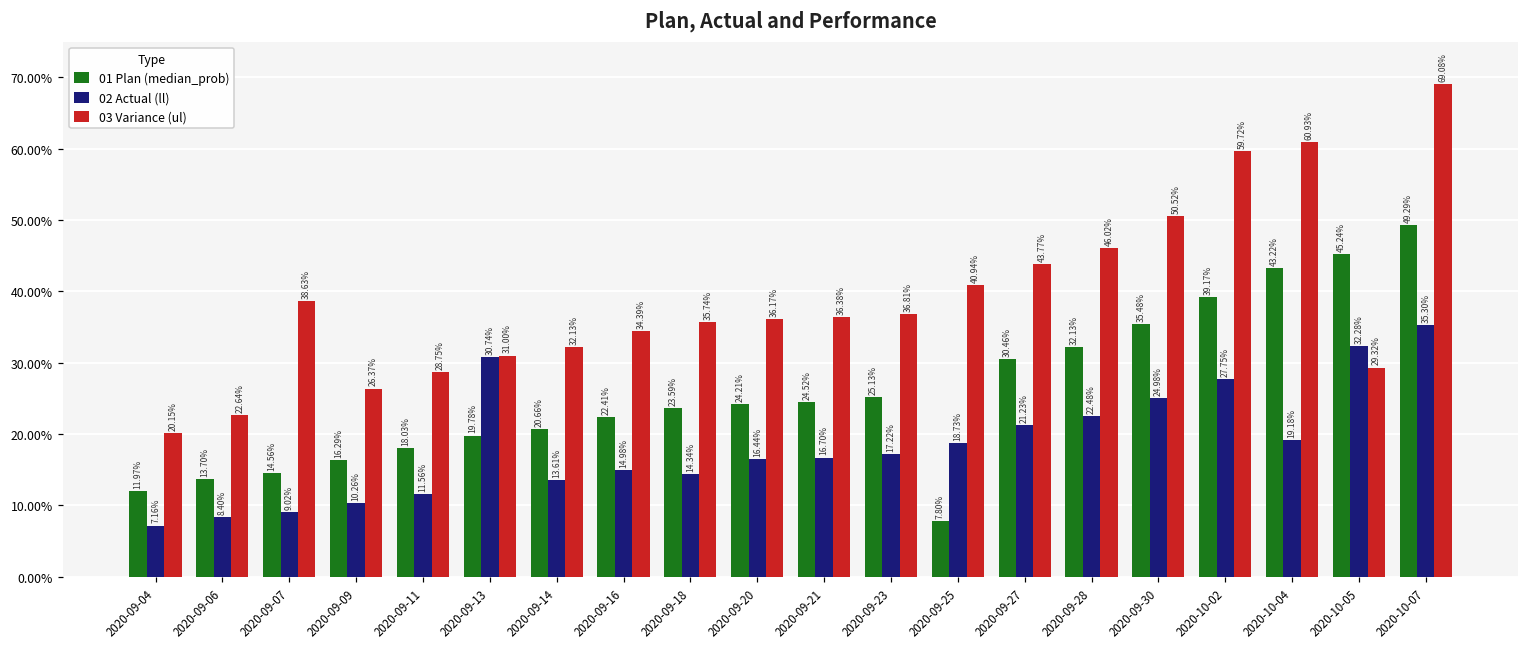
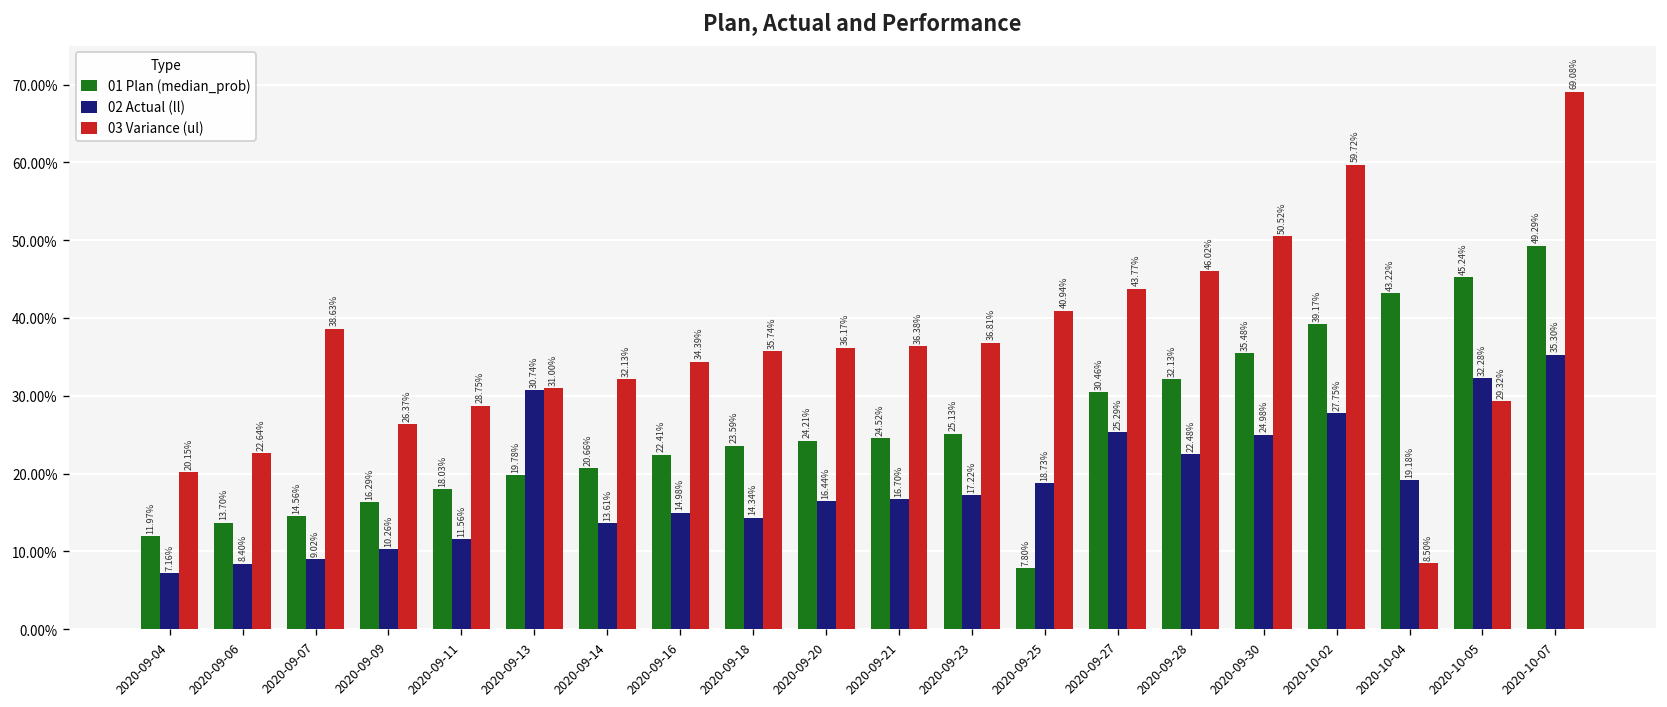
  {
    "01 Plan (median_prob)": {
      "2020-09-04": "11.97%",
      "2020-09-06": "13.70%",
      "2020-09-07": "14.56%",
      "2020-09-09": "16.29%",
      "2020-09-11": "18.03%",
      "2020-09-13": "19.78%",
      "2020-09-14": "20.66%",
      "2020-09-16": "22.41%",
      "2020-09-18": "23.59%",
      "2020-09-20": "24.21%",
      "2020-09-21": "24.52%",
      "2020-09-23": "25.13%",
      "2020-09-25": "7.80%",
      "2020-09-27": "30.46%",
      "2020-09-28": "32.13%",
      "2020-09-30": "35.48%",
      "2020-10-02": "39.17%",
      "2020-10-04": "43.22%",
      "2020-10-05": "45.24%",
      "2020-10-07": "49.29%"
    },
    "02 Actual (ll)": {
      "2020-09-04": "7.16%",
      "2020-09-06": "8.40%",
      "2020-09-07": "9.02%",
      "2020-09-09": "10.26%",
      "2020-09-11": "11.56%",
      "2020-09-13": "30.74%",
      "2020-09-14": "13.61%",
      "2020-09-16": "14.98%",
      "2020-09-18": "14.34%",
      "2020-09-20": "16.44%",
      "2020-09-21": "16.70%",
      "2020-09-23": "17.22%",
      "2020-09-25": "18.73%",
-     "2020-09-27": "21.23%",
+     "2020-09-27": "25.29%",
      "2020-09-28": "22.48%",
      "2020-09-30": "24.98%",
      "2020-10-02": "27.75%",
      "2020-10-04": "19.18%",
      "2020-10-05": "32.28%",
      "2020-10-07": "35.30%"
    },
    "03 Variance (ul)": {
      "2020-09-04": "20.15%",
      "2020-09-06": "22.64%",
      "2020-09-07": "38.63%",
      "2020-09-09": "26.37%",
      "2020-09-11": "28.75%",
      "2020-09-13": "31.00%",
      "2020-09-14": "32.13%",
      "2020-09-16": "34.39%",
      "2020-09-18": "35.74%",
      "2020-09-20": "36.17%",
      "2020-09-21": "36.38%",
      "2020-09-23": "36.81%",
      "2020-09-25": "40.94%",
      "2020-09-27": "43.77%",
      "2020-09-28": "46.02%",
      "2020-09-30": "50.52%",
      "2020-10-02": "59.72%",
-     "2020-10-04": "60.93%",
+     "2020-10-04": "8.50%",
      "2020-10-05": "29.32%",
      "2020-10-07": "69.08%"
    }
  }
